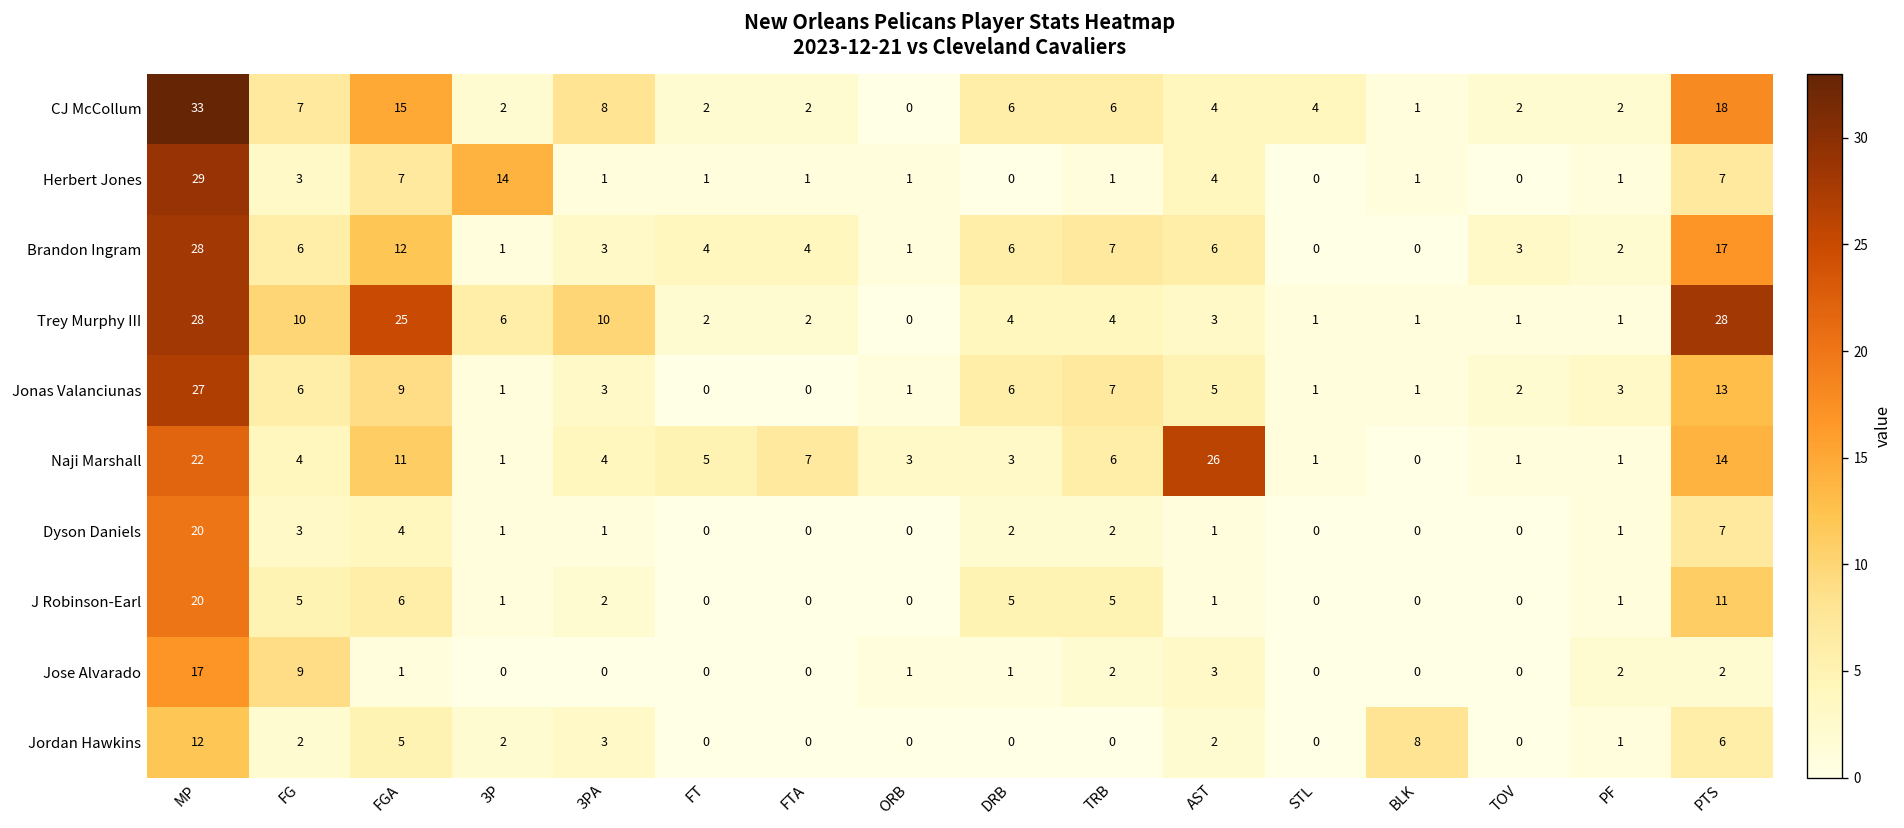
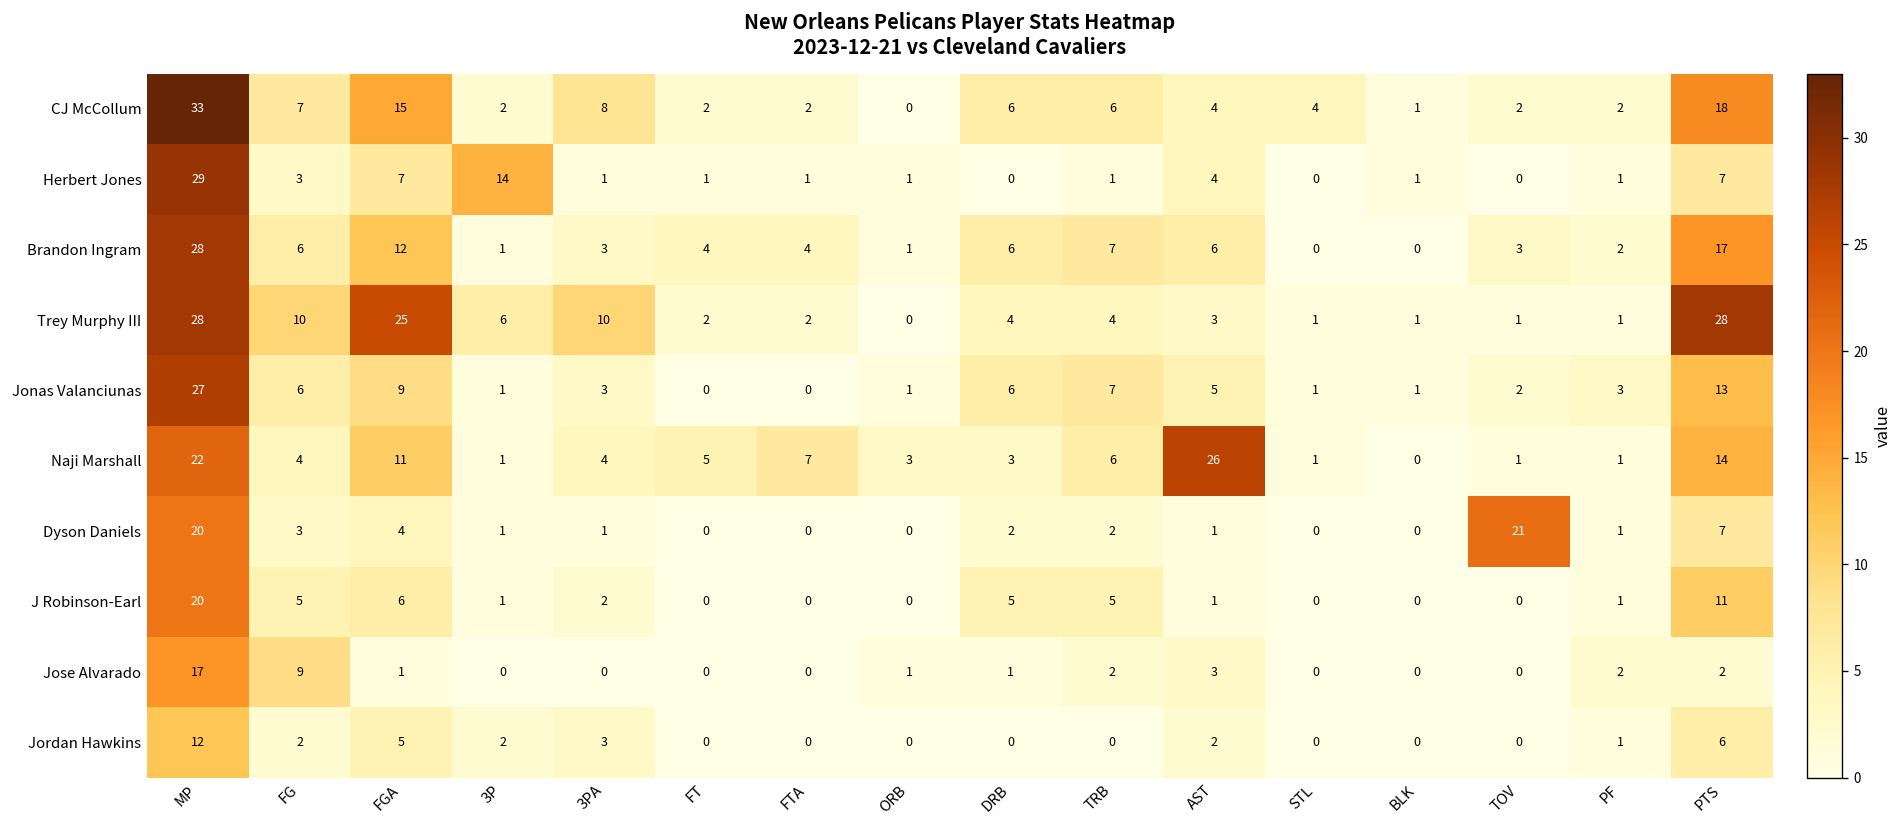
  {
    "CJ McCollum": {
      "MP": 33,
      "FG": 7,
      "FGA": 15,
      "3P": 2,
      "3PA": 8,
      "FT": 2,
      "FTA": 2,
      "ORB": 0,
      "DRB": 6,
      "TRB": 6,
      "AST": 4,
      "STL": 4,
      "BLK": 1,
      "TOV": 2,
      "PF": 2,
      "PTS": 18
    },
    "Herbert Jones": {
      "MP": 29,
      "FG": 3,
      "FGA": 7,
      "3P": 14,
      "3PA": 1,
      "FT": 1,
      "FTA": 1,
      "ORB": 1,
      "DRB": 0,
      "TRB": 1,
      "AST": 4,
      "STL": 0,
      "BLK": 1,
      "TOV": 0,
      "PF": 1,
      "PTS": 7
    },
    "Brandon Ingram": {
      "MP": 28,
      "FG": 6,
      "FGA": 12,
      "3P": 1,
      "3PA": 3,
      "FT": 4,
      "FTA": 4,
      "ORB": 1,
      "DRB": 6,
      "TRB": 7,
      "AST": 6,
      "STL": 0,
      "BLK": 0,
      "TOV": 3,
      "PF": 2,
      "PTS": 17
    },
    "Trey Murphy III": {
      "MP": 28,
      "FG": 10,
      "FGA": 25,
      "3P": 6,
      "3PA": 10,
      "FT": 2,
      "FTA": 2,
      "ORB": 0,
      "DRB": 4,
      "TRB": 4,
      "AST": 3,
      "STL": 1,
      "BLK": 1,
      "TOV": 1,
      "PF": 1,
      "PTS": 28
    },
    "Jonas Valanciunas": {
      "MP": 27,
      "FG": 6,
      "FGA": 9,
      "3P": 1,
      "3PA": 3,
      "FT": 0,
      "FTA": 0,
      "ORB": 1,
      "DRB": 6,
      "TRB": 7,
      "AST": 5,
      "STL": 1,
      "BLK": 1,
      "TOV": 2,
      "PF": 3,
      "PTS": 13
    },
    "Naji Marshall": {
      "MP": 22,
      "FG": 4,
      "FGA": 11,
      "3P": 1,
      "3PA": 4,
      "FT": 5,
      "FTA": 7,
      "ORB": 3,
      "DRB": 3,
      "TRB": 6,
      "AST": 26,
      "STL": 1,
      "BLK": 0,
      "TOV": 1,
      "PF": 1,
      "PTS": 14
    },
    "Dyson Daniels": {
      "MP": 20,
      "FG": 3,
      "FGA": 4,
      "3P": 1,
      "3PA": 1,
      "FT": 0,
      "FTA": 0,
      "ORB": 0,
      "DRB": 2,
      "TRB": 2,
      "AST": 1,
      "STL": 0,
      "BLK": 0,
-     "TOV": 0,
+     "TOV": 21,
      "PF": 1,
      "PTS": 7
    },
    "J Robinson-Earl": {
      "MP": 20,
      "FG": 5,
      "FGA": 6,
      "3P": 1,
      "3PA": 2,
      "FT": 0,
      "FTA": 0,
      "ORB": 0,
      "DRB": 5,
      "TRB": 5,
      "AST": 1,
      "STL": 0,
      "BLK": 0,
      "TOV": 0,
      "PF": 1,
      "PTS": 11
    },
    "Jose Alvarado": {
      "MP": 17,
      "FG": 9,
      "FGA": 1,
      "3P": 0,
      "3PA": 0,
      "FT": 0,
      "FTA": 0,
      "ORB": 1,
      "DRB": 1,
      "TRB": 2,
      "AST": 3,
      "STL": 0,
      "BLK": 0,
      "TOV": 0,
      "PF": 2,
      "PTS": 2
    },
    "Jordan Hawkins": {
      "MP": 12,
      "FG": 2,
      "FGA": 5,
      "3P": 2,
      "3PA": 3,
      "FT": 0,
      "FTA": 0,
      "ORB": 0,
      "DRB": 0,
      "TRB": 0,
      "AST": 2,
      "STL": 0,
-     "BLK": 8,
+     "BLK": 0,
      "TOV": 0,
      "PF": 1,
      "PTS": 6
    }
  }
